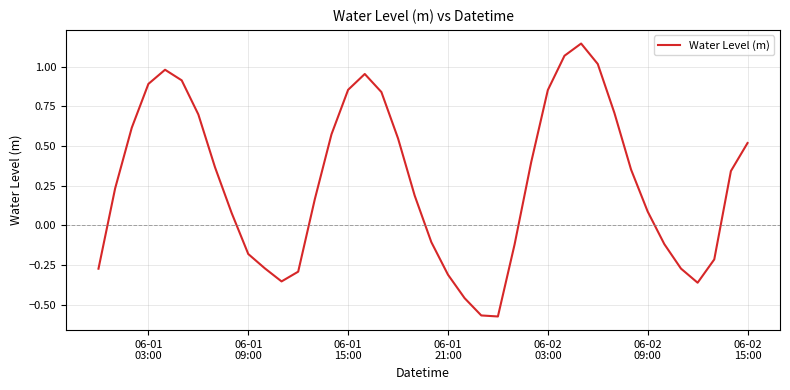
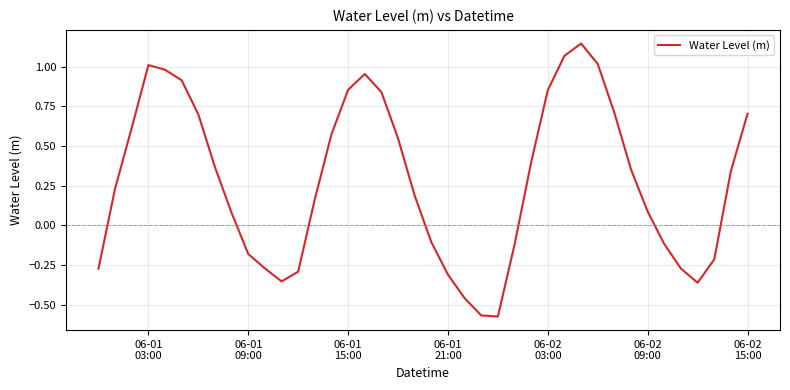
  {
-   "06-01 03:00": 0.89,
+   "06-01 03:00": 1.01,
    "06-01 09:00": -0.18,
    "06-01 15:00": 0.85,
    "06-01 21:00": -0.31,
    "06-02 03:00": 0.85,
    "06-02 09:00": 0.09,
-   "06-02 15:00": 0.52
+   "06-02 15:00": 0.70
  }
